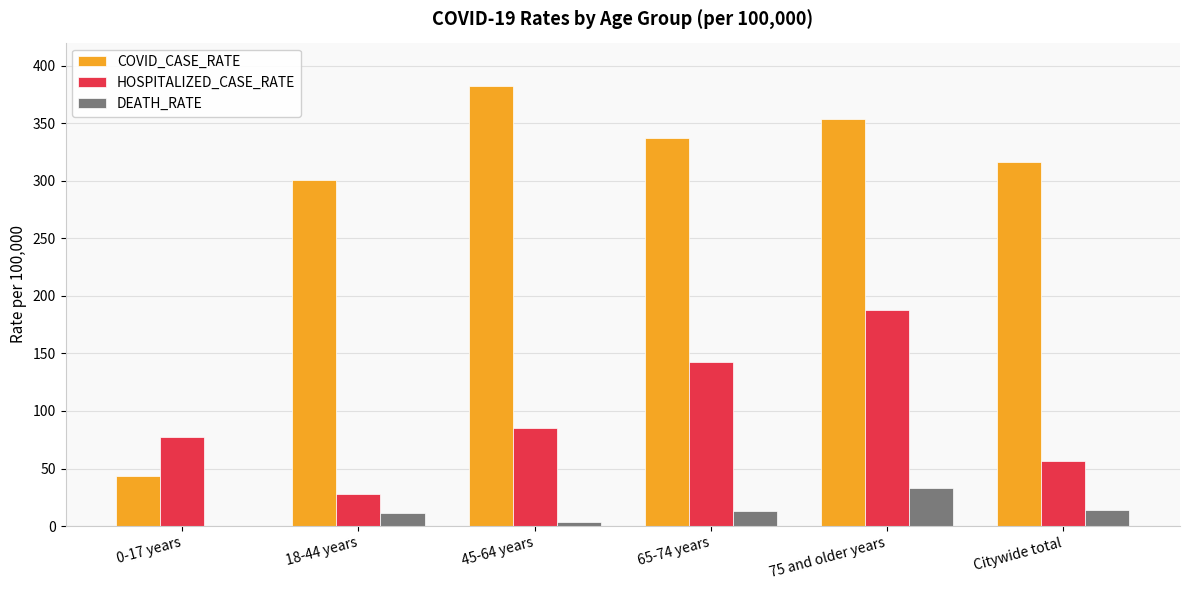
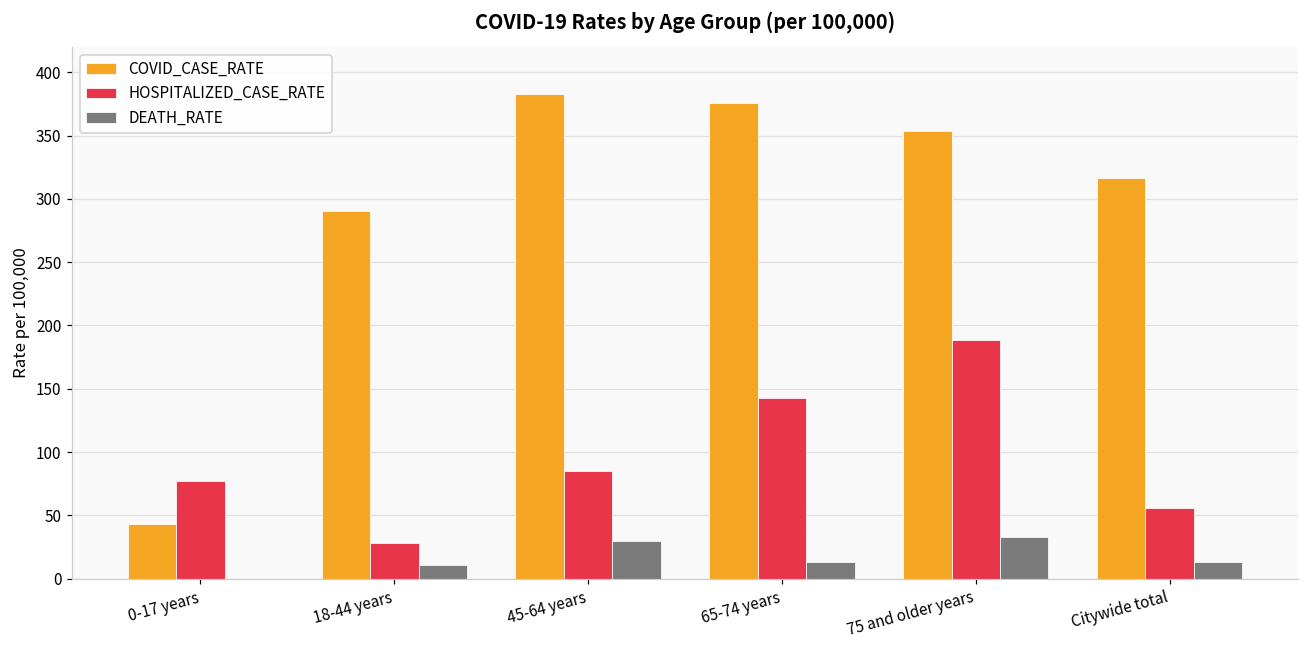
  {
    "COVID_CASE_RATE": {
      "0-17 years": 43,
-     "18-44 years": 301,
+     "18-44 years": 291,
      "45-64 years": 383,
-     "65-74 years": 337,
+     "65-74 years": 376,
      "75 and older years": 354,
      "Citywide total": 317
    },
    "HOSPITALIZED_CASE_RATE": {
      "0-17 years": 77,
      "18-44 years": 28,
      "45-64 years": 85,
      "65-74 years": 142,
      "75 and older years": 188,
      "Citywide total": 56
    },
    "DEATH_RATE": {
      "0-17 years": 0,
      "18-44 years": 11,
-     "45-64 years": 4,
+     "45-64 years": 30,
      "65-74 years": 13,
      "75 and older years": 33,
      "Citywide total": 14
    }
  }
